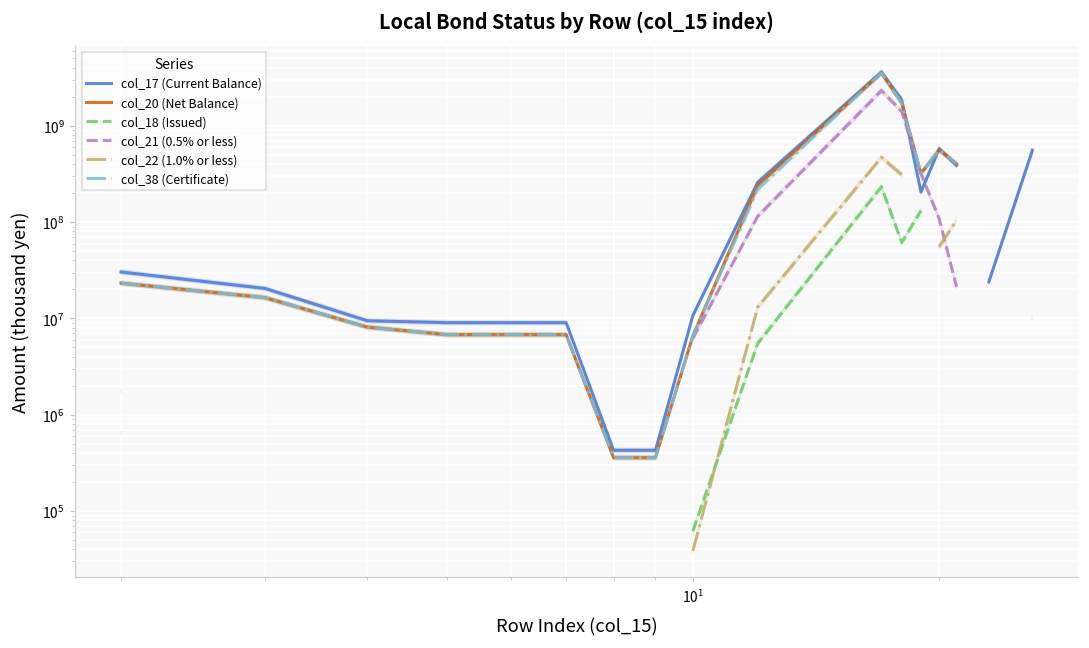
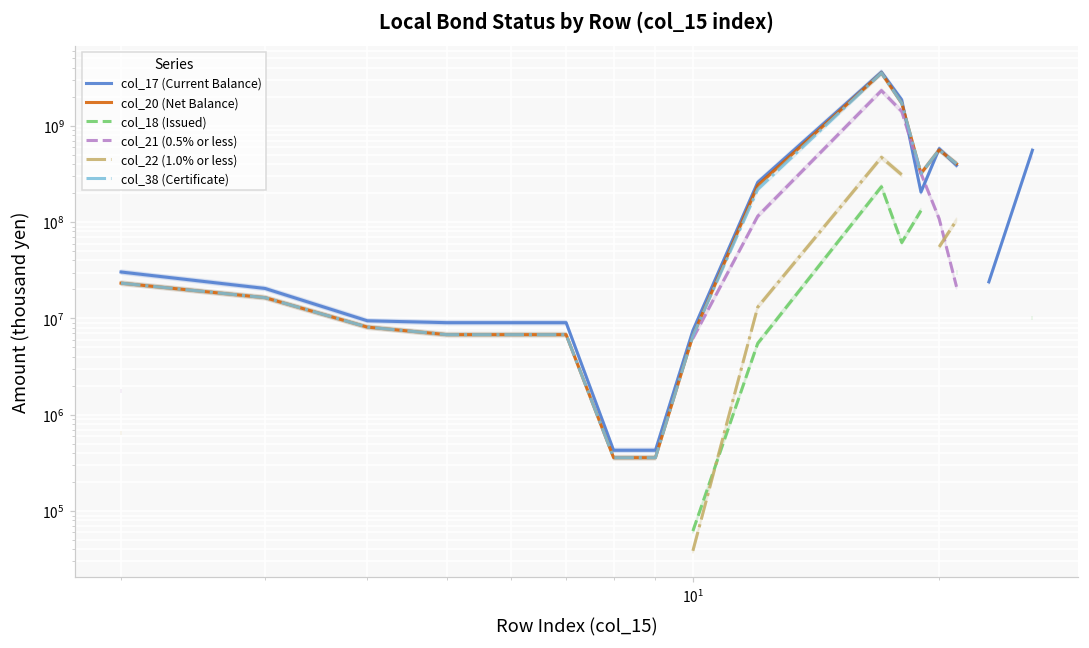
  {
    "col_17 (Current Balance)": {
-     "10^1": 11000000
+     "10^1": 7000000
    },
    "col_18 (Issued)": {
      "10^1": 60000
    },
    "col_22 (1.0% or less)": {
      "10^1": 40000
    }
  }
